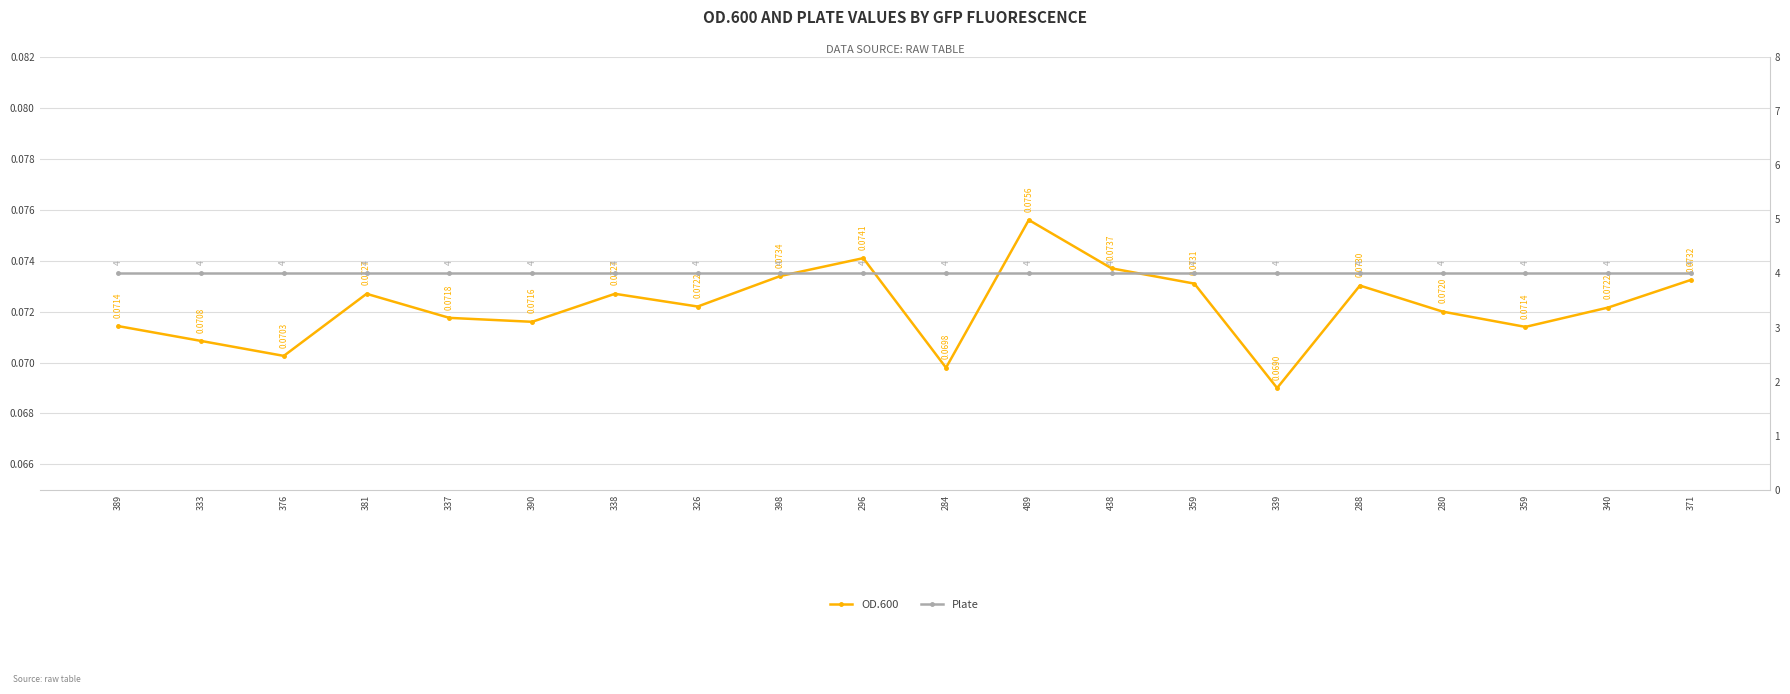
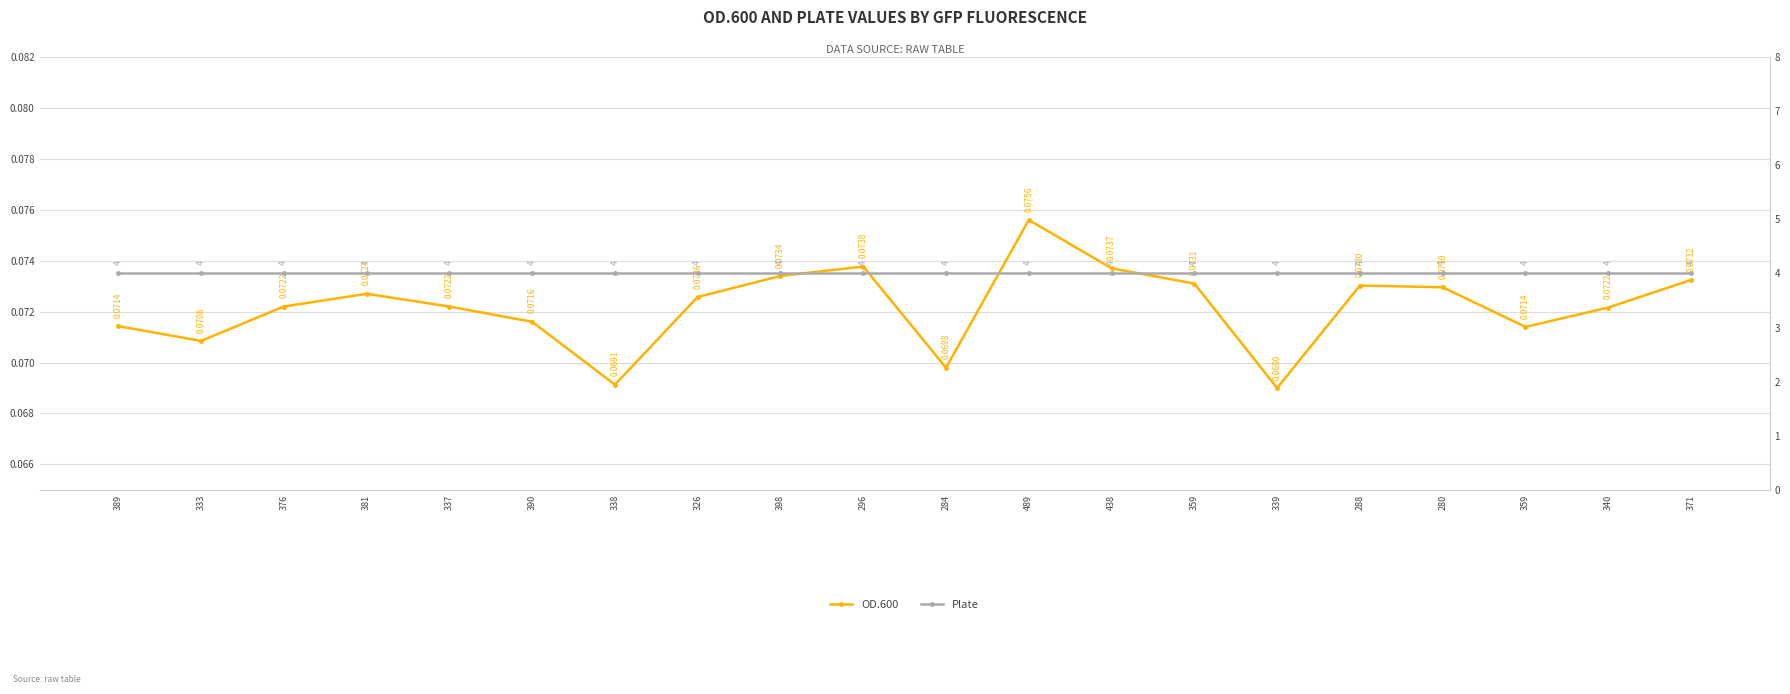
  {
    "OD.600": {
      "389": 0.0714,
      "333": 0.0708,
-     "376": 0.0703,
-     "337": 0.0718,
+     "376": 0.0722,
+     "337": 0.0722,
      "390": 0.0716,
-     "338": 0.0727,
-     "326": 0.0722,
-     "296": 0.0741,
+     "338": 0.0691,
+     "326": 0.0726,
+     "296": 0.0738,
      "284": 0.0698,
      "489": 0.0756,
      "438": 0.0737,
      "339": 0.0690,
-     "280": 0.0720
+     "280": 0.0730
    },
    "Plate": {
      "389": 4,
      "333": 4,
      "376": 4,
      "337": 4,
      "390": 4,
      "326": 4,
      "296": 4,
      "284": 4,
      "489": 4,
      "438": 4,
      "339": 4,
      "280": 4,
      "340": 4
    }
  }
